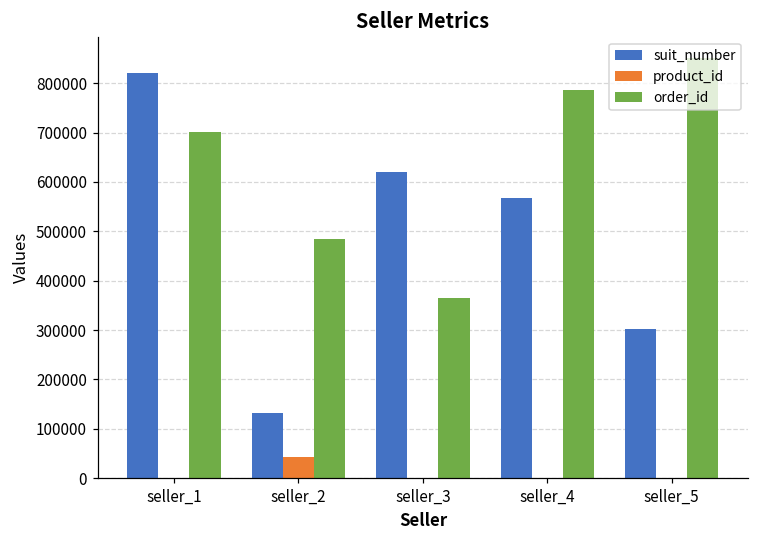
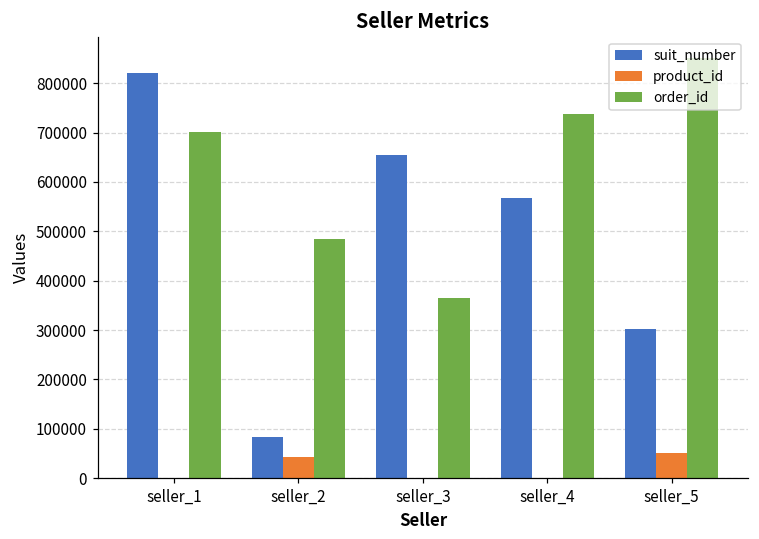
  {
    "suit_number": {
      "seller_1": 820000,
-     "seller_2": 130000,
-     "seller_3": 620000,
+     "seller_2": 80000,
+     "seller_3": 650000,
      "seller_4": 570000,
      "seller_5": 300000
    },
    "product_id": {
      "seller_2": 40000,
-     "seller_5": 0
+     "seller_5": 50000
    },
    "order_id": {
      "seller_1": 700000,
      "seller_2": 480000,
      "seller_3": 370000,
-     "seller_4": 790000
+     "seller_4": 740000
    }
  }
